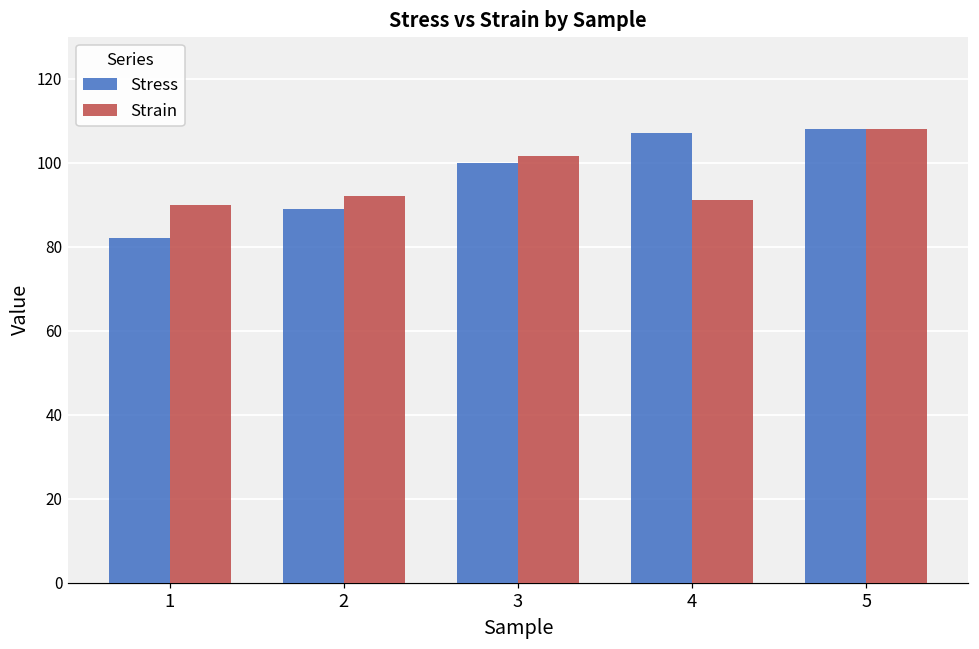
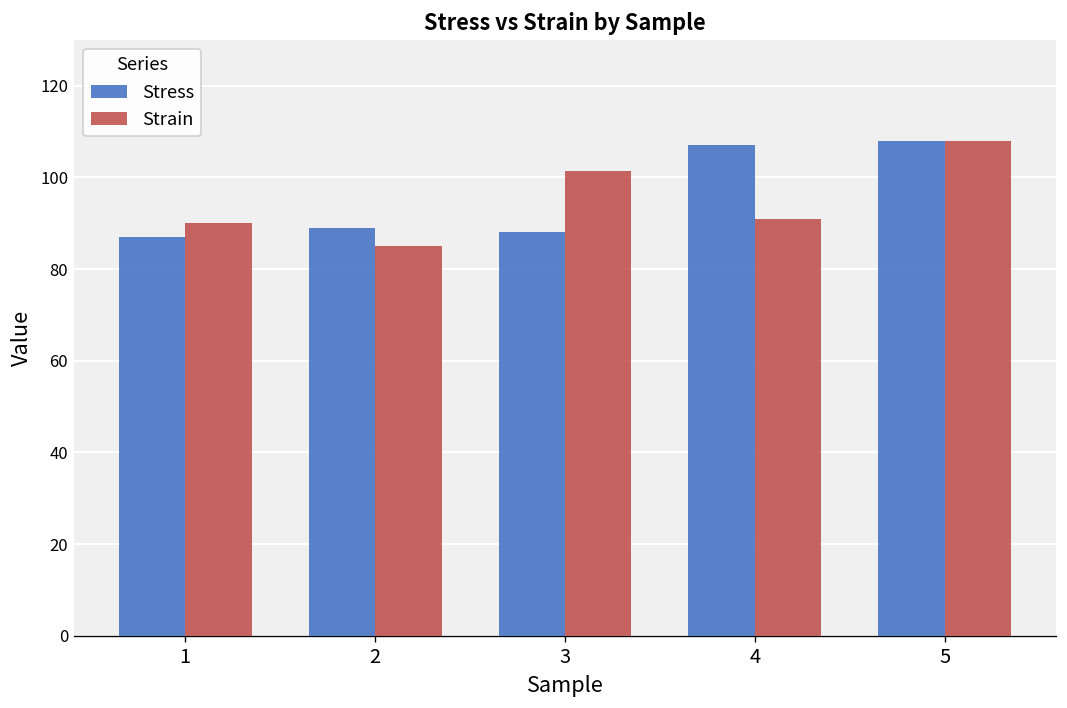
  {
    "Stress": {
-     "1": 82,
+     "1": 87,
      "2": 89,
-     "3": 100,
+     "3": 88,
      "4": 107,
      "5": 108
    },
    "Strain": {
      "1": 90,
-     "2": 92,
+     "2": 85,
      "3": 102,
      "4": 91,
      "5": 108
    }
  }
